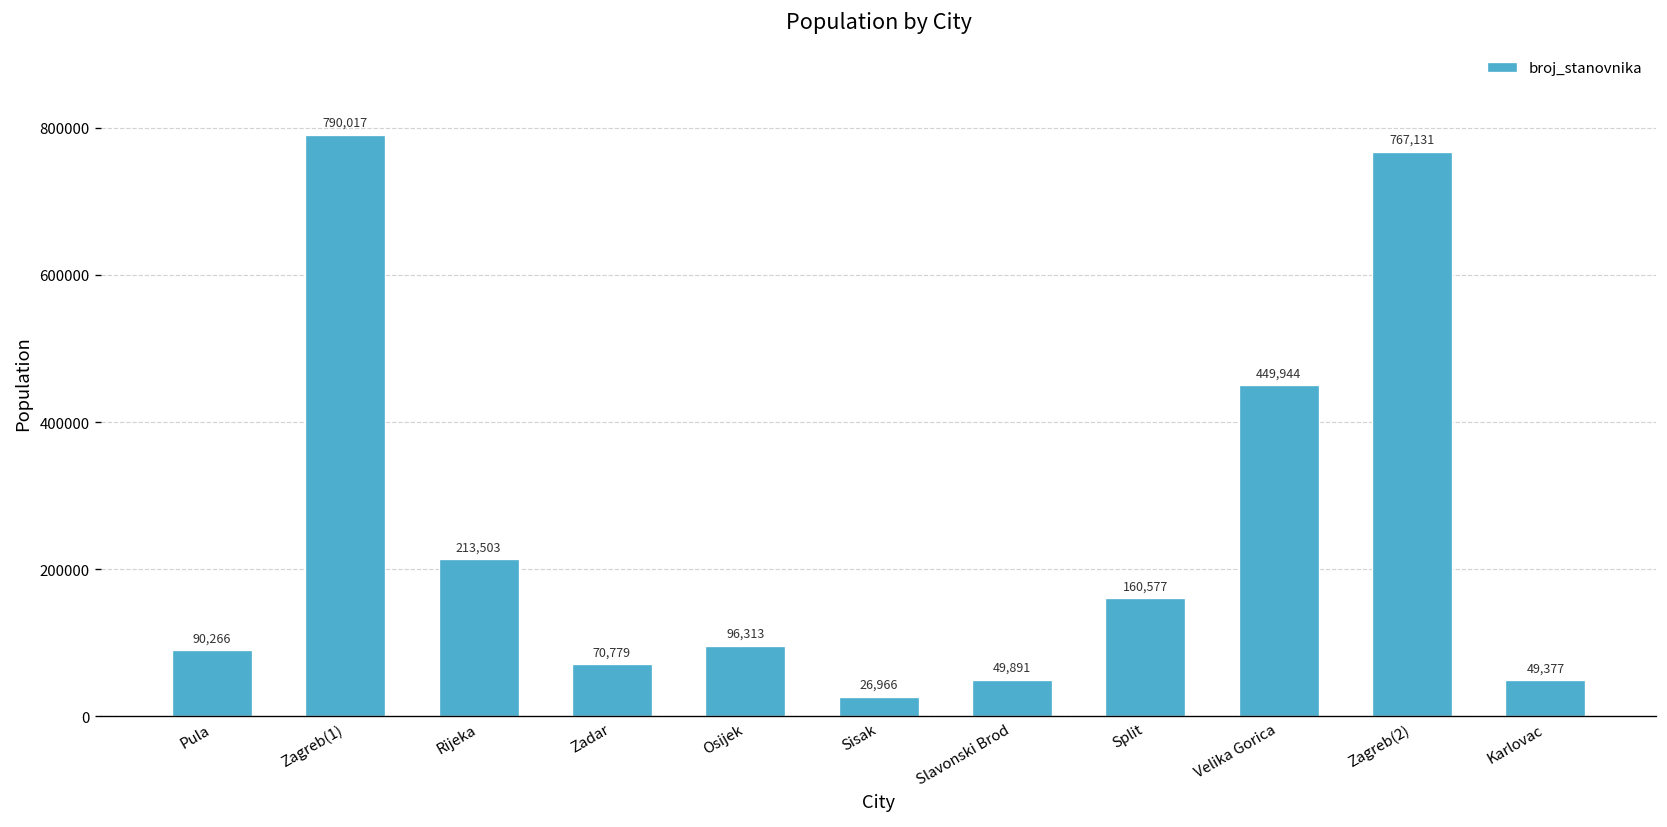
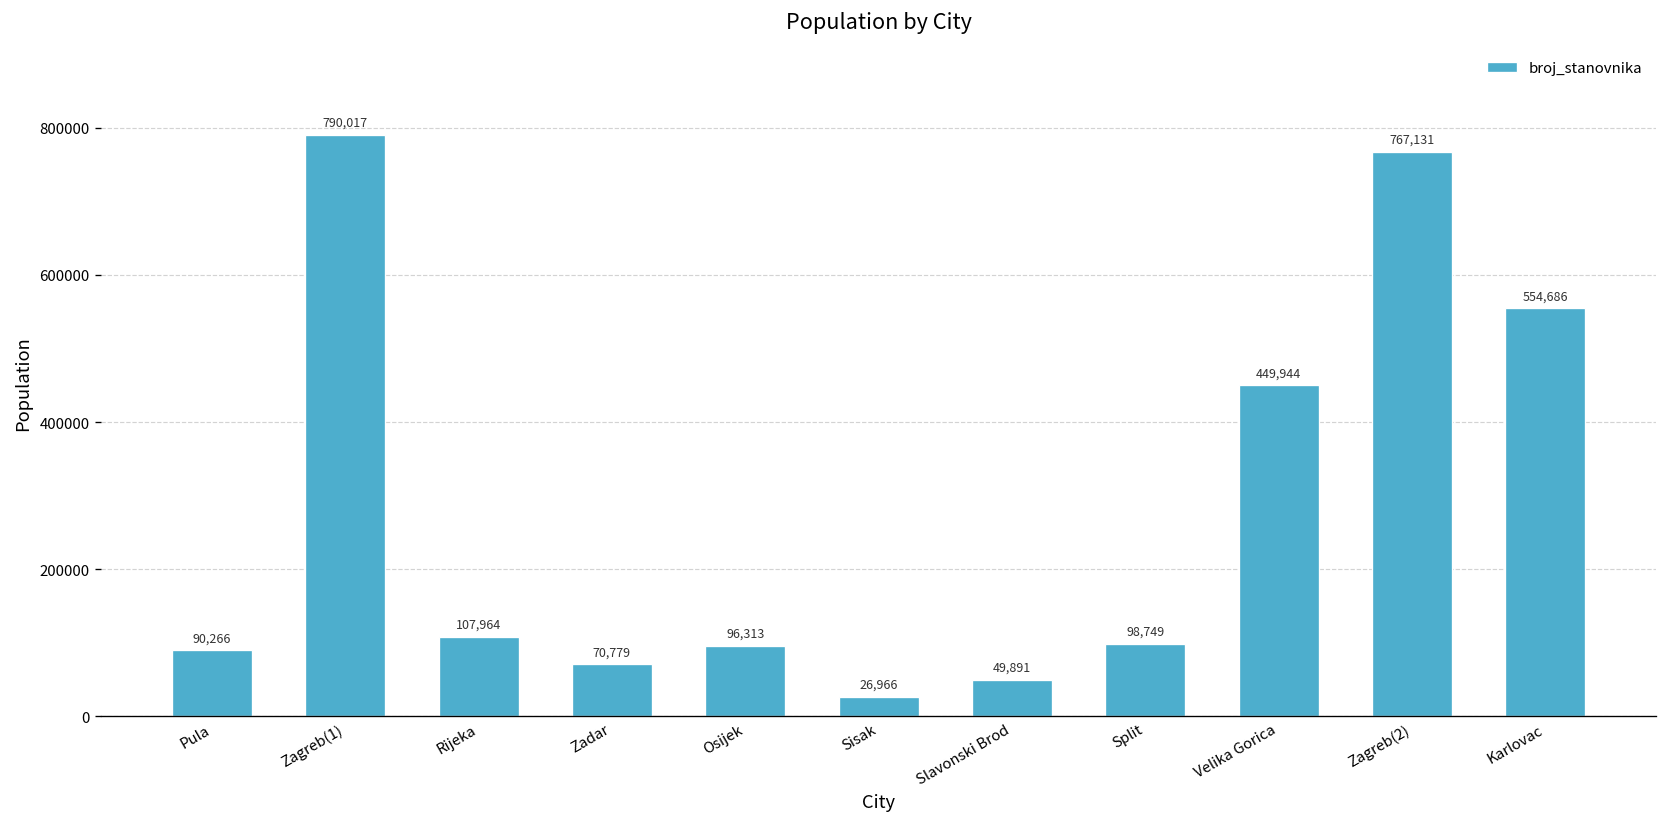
  {
    "Pula": "90,266",
    "Zagreb(1)": "790,017",
-   "Rijeka": "213,503",
+   "Rijeka": "107,964",
    "Zadar": "70,779",
    "Osijek": "96,313",
    "Sisak": "26,966",
    "Slavonski Brod": "49,891",
-   "Split": "160,577",
+   "Split": "98,749",
    "Velika Gorica": "449,944",
    "Zagreb(2)": "767,131",
-   "Karlovac": "49,377"
+   "Karlovac": "554,686"
  }
